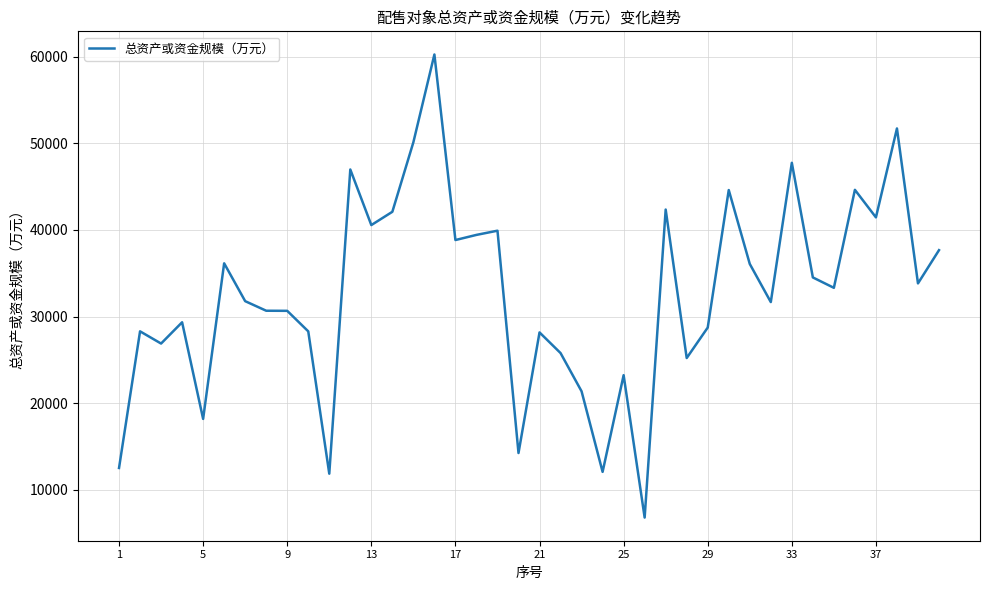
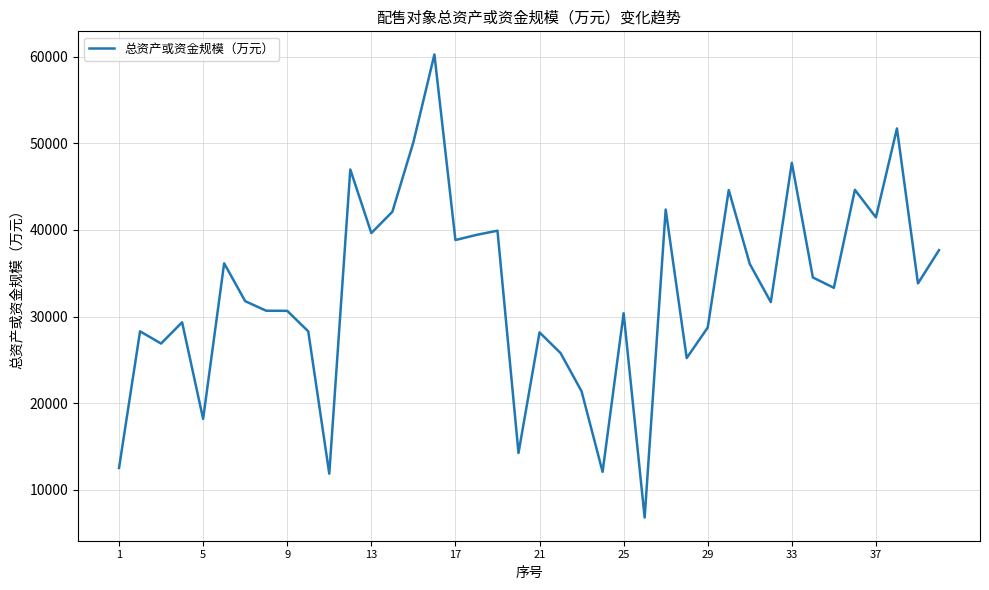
  {
    "1": 13000,
    "5": 18000,
    "9": 31000,
-   "13": 41000,
+   "13": 40000,
    "17": 39000,
    "21": 28000,
-   "25": 23000,
+   "25": 30000,
    "29": 29000,
    "33": 48000,
    "37": 41000
  }
